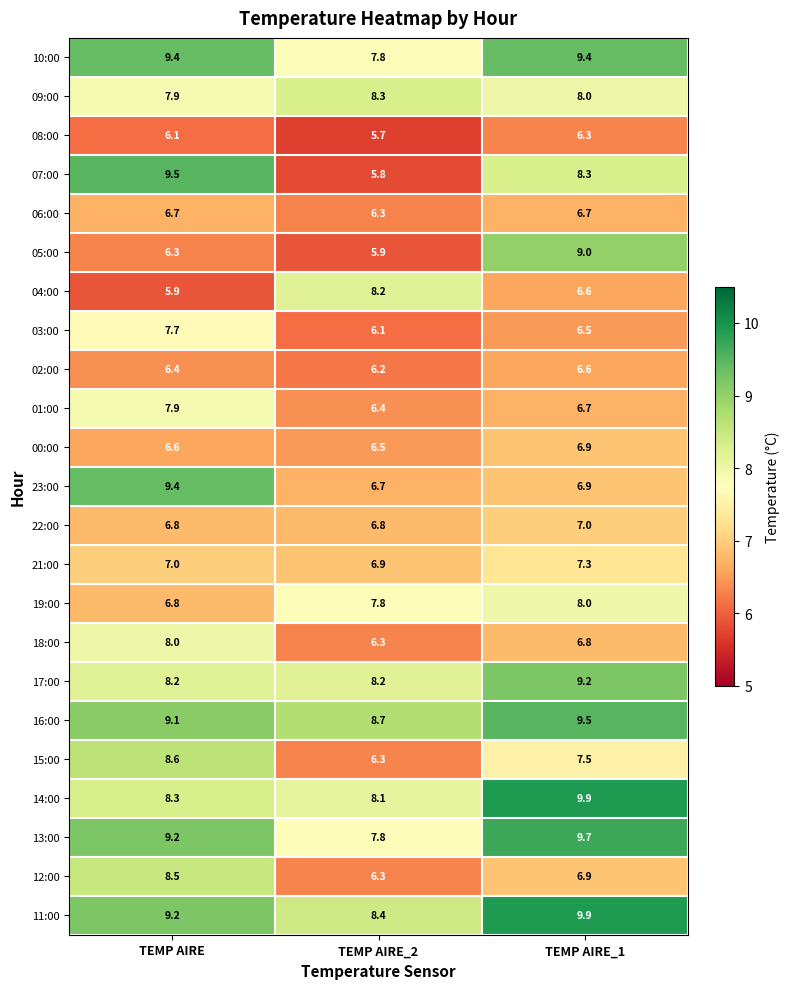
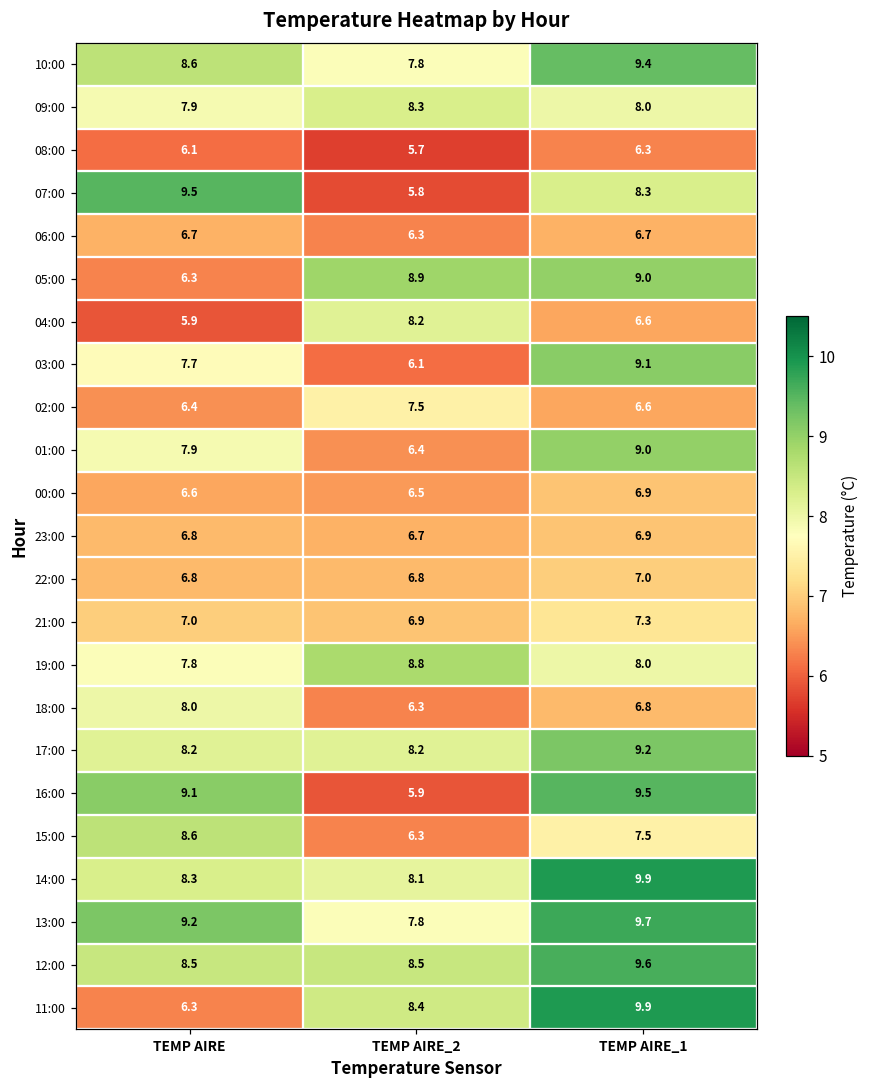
  {
    "10:00": {
-     "TEMP AIRE": 9.4,
+     "TEMP AIRE": 8.6,
      "TEMP AIRE_2": 7.8,
      "TEMP AIRE_1": 9.4
    },
    "09:00": {
      "TEMP AIRE": 7.9,
      "TEMP AIRE_2": 8.3,
      "TEMP AIRE_1": 8.0
    },
    "08:00": {
      "TEMP AIRE": 6.1,
      "TEMP AIRE_2": 5.7,
      "TEMP AIRE_1": 6.3
    },
    "07:00": {
      "TEMP AIRE": 9.5,
      "TEMP AIRE_2": 5.8,
      "TEMP AIRE_1": 8.3
    },
    "06:00": {
      "TEMP AIRE": 6.7,
      "TEMP AIRE_2": 6.3,
      "TEMP AIRE_1": 6.7
    },
    "05:00": {
      "TEMP AIRE": 6.3,
-     "TEMP AIRE_2": 5.9,
+     "TEMP AIRE_2": 8.9,
      "TEMP AIRE_1": 9.0
    },
    "04:00": {
      "TEMP AIRE": 5.9,
      "TEMP AIRE_2": 8.2,
      "TEMP AIRE_1": 6.6
    },
    "03:00": {
      "TEMP AIRE": 7.7,
      "TEMP AIRE_2": 6.1,
-     "TEMP AIRE_1": 6.5
+     "TEMP AIRE_1": 9.1
    },
    "02:00": {
      "TEMP AIRE": 6.4,
-     "TEMP AIRE_2": 6.2,
+     "TEMP AIRE_2": 7.5,
      "TEMP AIRE_1": 6.6
    },
    "01:00": {
      "TEMP AIRE": 7.9,
      "TEMP AIRE_2": 6.4,
-     "TEMP AIRE_1": 6.7
+     "TEMP AIRE_1": 9.0
    },
    "00:00": {
      "TEMP AIRE": 6.6,
      "TEMP AIRE_2": 6.5,
      "TEMP AIRE_1": 6.9
    },
    "23:00": {
-     "TEMP AIRE": 9.4,
+     "TEMP AIRE": 6.8,
      "TEMP AIRE_2": 6.7,
      "TEMP AIRE_1": 6.9
    },
    "22:00": {
      "TEMP AIRE": 6.8,
      "TEMP AIRE_2": 6.8,
      "TEMP AIRE_1": 7.0
    },
    "21:00": {
      "TEMP AIRE": 7.0,
      "TEMP AIRE_2": 6.9,
      "TEMP AIRE_1": 7.3
    },
    "19:00": {
-     "TEMP AIRE": 6.8,
-     "TEMP AIRE_2": 7.8,
+     "TEMP AIRE": 7.8,
+     "TEMP AIRE_2": 8.8,
      "TEMP AIRE_1": 8.0
    },
    "18:00": {
      "TEMP AIRE": 8.0,
      "TEMP AIRE_2": 6.3,
      "TEMP AIRE_1": 6.8
    },
    "17:00": {
      "TEMP AIRE": 8.2,
      "TEMP AIRE_2": 8.2,
      "TEMP AIRE_1": 9.2
    },
    "16:00": {
      "TEMP AIRE": 9.1,
-     "TEMP AIRE_2": 8.7,
+     "TEMP AIRE_2": 5.9,
      "TEMP AIRE_1": 9.5
    },
    "15:00": {
      "TEMP AIRE": 8.6,
      "TEMP AIRE_2": 6.3,
      "TEMP AIRE_1": 7.5
    },
    "14:00": {
      "TEMP AIRE": 8.3,
      "TEMP AIRE_2": 8.1,
      "TEMP AIRE_1": 9.9
    },
    "13:00": {
      "TEMP AIRE": 9.2,
      "TEMP AIRE_2": 7.8,
      "TEMP AIRE_1": 9.7
    },
    "12:00": {
      "TEMP AIRE": 8.5,
-     "TEMP AIRE_2": 6.3,
-     "TEMP AIRE_1": 6.9
+     "TEMP AIRE_2": 8.5,
+     "TEMP AIRE_1": 9.6
    },
    "11:00": {
-     "TEMP AIRE": 9.2,
+     "TEMP AIRE": 6.3,
      "TEMP AIRE_2": 8.4,
      "TEMP AIRE_1": 9.9
    }
  }
